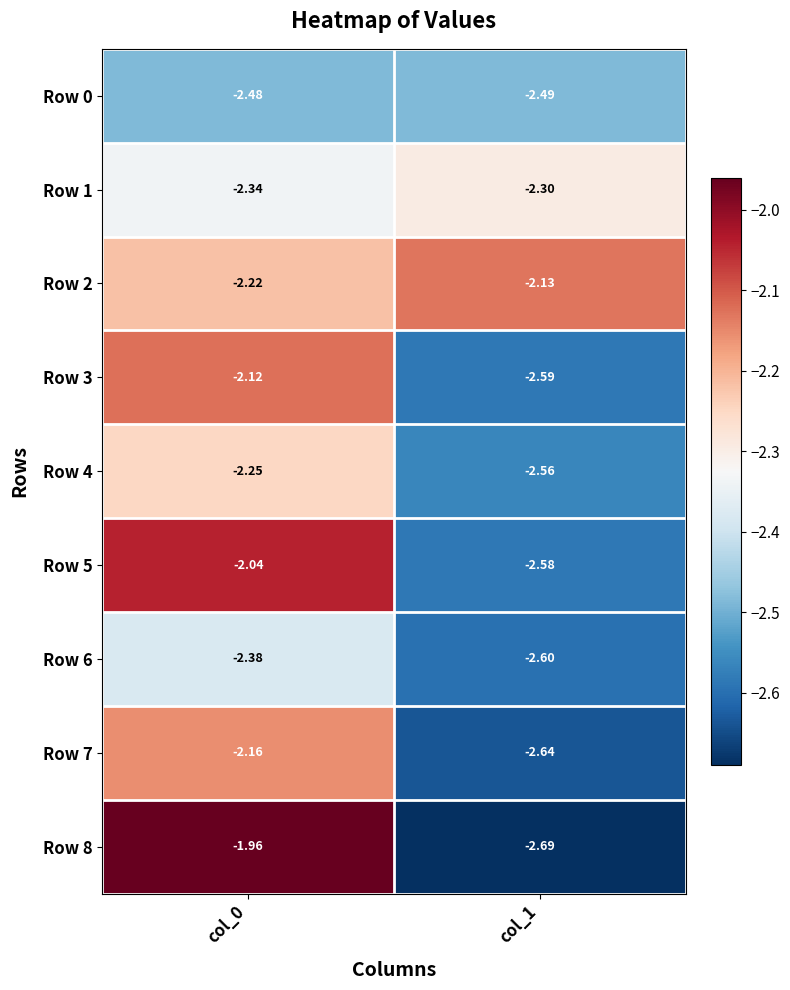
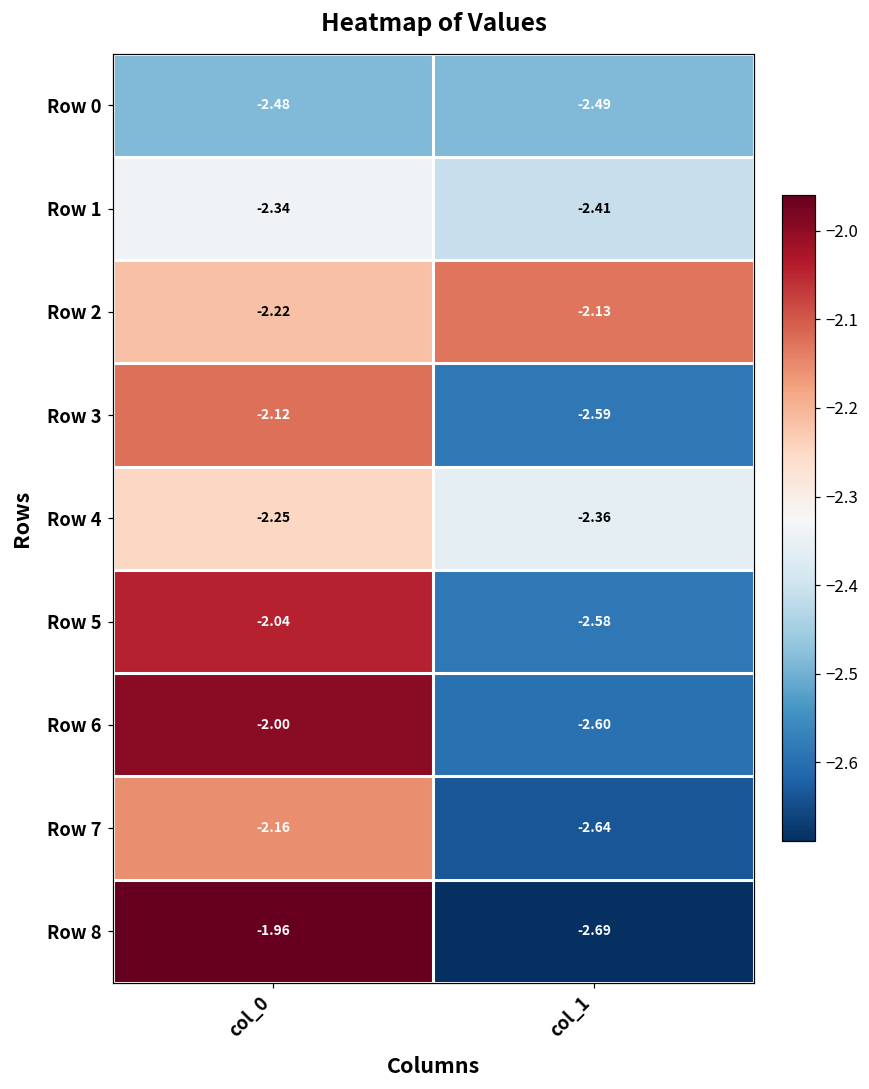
  {
    "Row 0": {
      "col_0": -2.48,
      "col_1": -2.49
    },
    "Row 1": {
      "col_0": -2.34,
-     "col_1": -2.30
+     "col_1": -2.41
    },
    "Row 2": {
      "col_0": -2.22,
      "col_1": -2.13
    },
    "Row 3": {
      "col_0": -2.12,
      "col_1": -2.59
    },
    "Row 4": {
      "col_0": -2.25,
-     "col_1": -2.56
+     "col_1": -2.36
    },
    "Row 5": {
      "col_0": -2.04,
      "col_1": -2.58
    },
    "Row 6": {
-     "col_0": -2.38,
+     "col_0": -2.00,
      "col_1": -2.60
    },
    "Row 7": {
      "col_0": -2.16,
      "col_1": -2.64
    },
    "Row 8": {
      "col_0": -1.96,
      "col_1": -2.69
    }
  }
